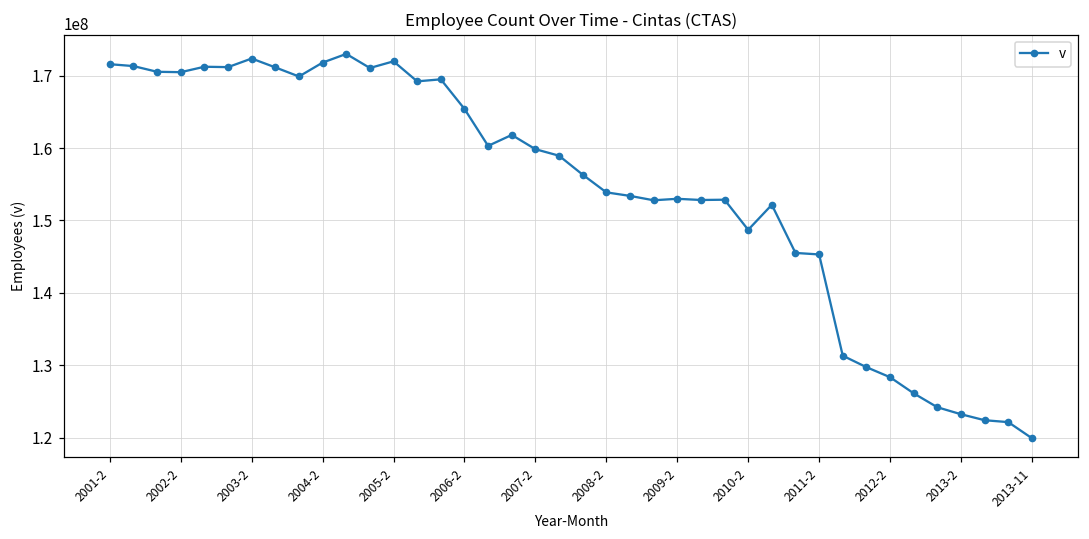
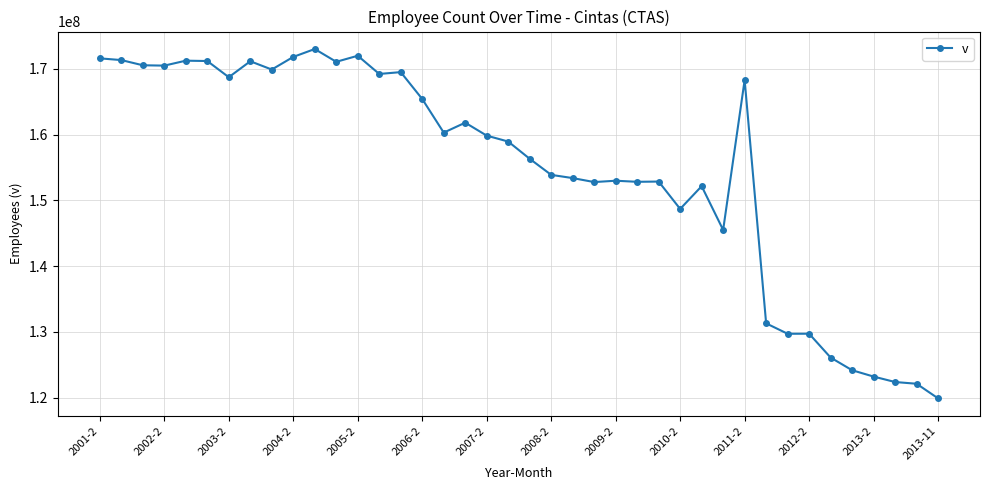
  {
    "2001-2": 172000000,
    "2002-2": 170000000,
-   "2003-2": 172000000,
+   "2003-2": 169000000,
    "2004-2": 172000000,
    "2005-2": 172000000,
    "2006-2": 165000000,
    "2007-2": 160000000,
    "2008-2": 154000000,
    "2009-2": 153000000,
    "2010-2": 149000000,
-   "2011-2": 145000000,
-   "2012-2": 128000000,
+   "2011-2": 168000000,
+   "2012-2": 130000000,
    "2013-2": 123000000,
    "2013-11": 120000000
  }
